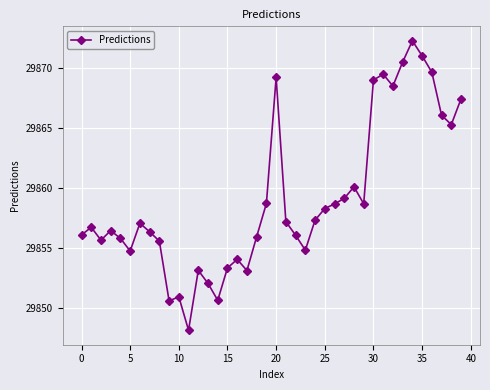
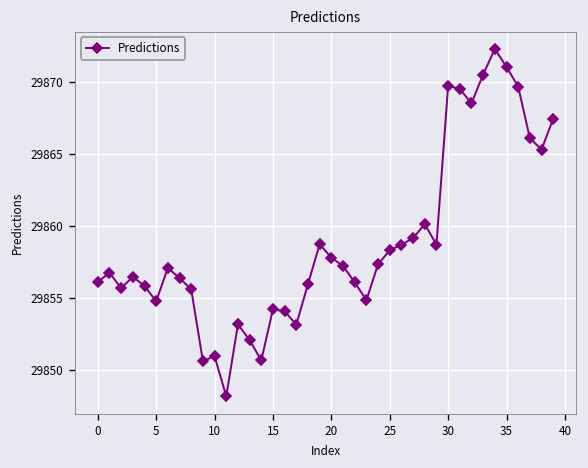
  {
    "0": 29856.1,
    "5": 29854.7,
    "10": 29850.9,
-   "15": 29853.3,
-   "20": 29869.2,
+   "15": 29854.2,
+   "20": 29857.8,
    "25": 29858.3,
-   "30": 29869.0,
+   "30": 29869.7,
    "35": 29871.0
  }
